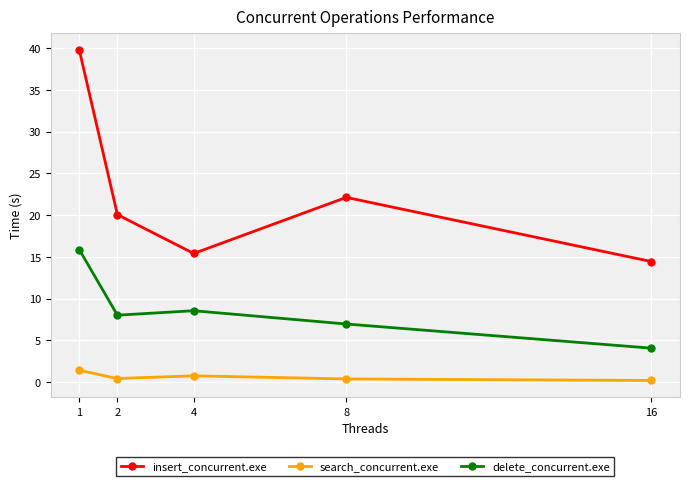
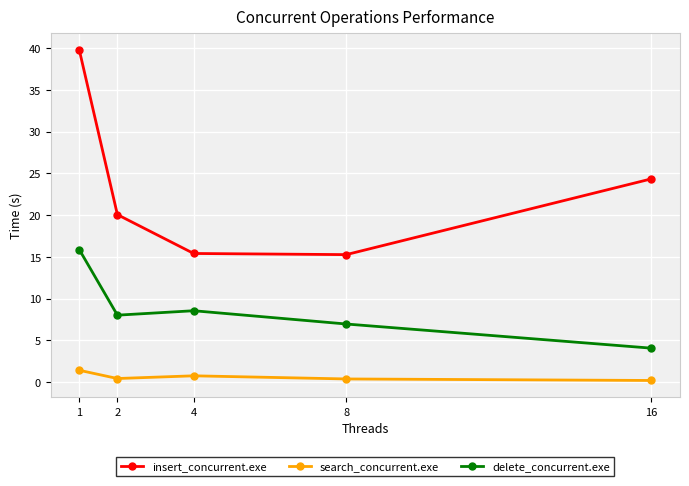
  {
    "insert_concurrent.exe": {
      "1": 40,
      "2": 20,
      "4": 15,
-     "8": 22,
-     "16": 14
+     "8": 15,
+     "16": 24
    },
    "search_concurrent.exe": {
      "1": 1,
      "2": 0,
      "4": 1,
      "8": 0,
      "16": 0
    },
    "delete_concurrent.exe": {
      "1": 16,
      "2": 8,
      "4": 9,
      "8": 7,
      "16": 4
    }
  }
